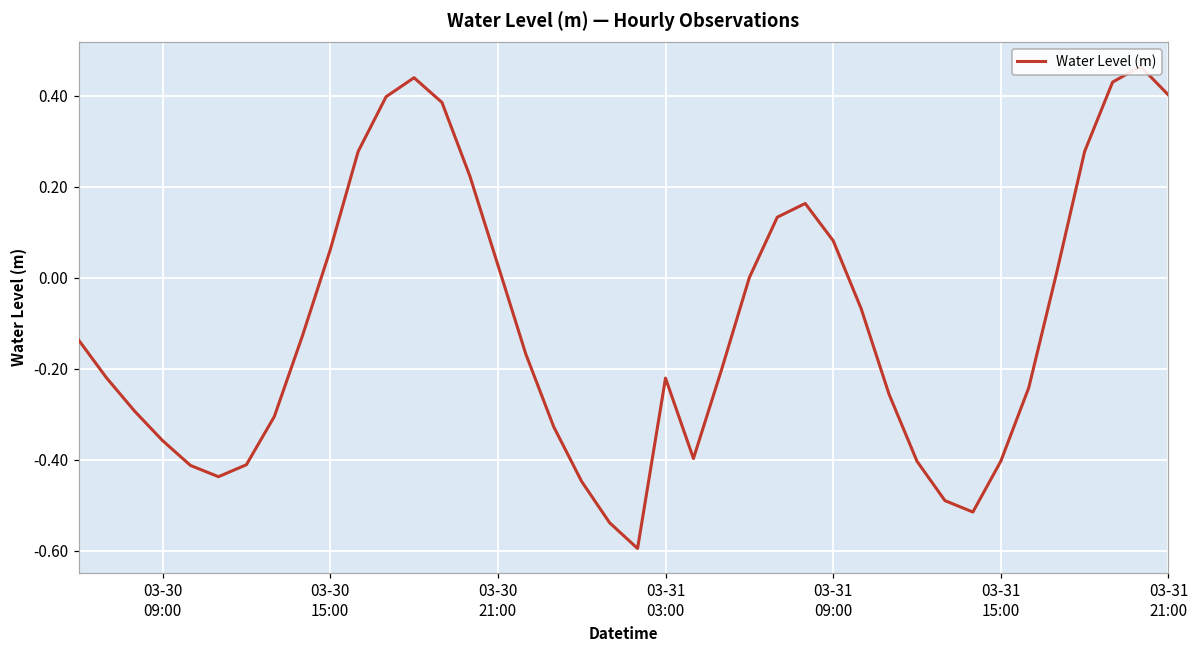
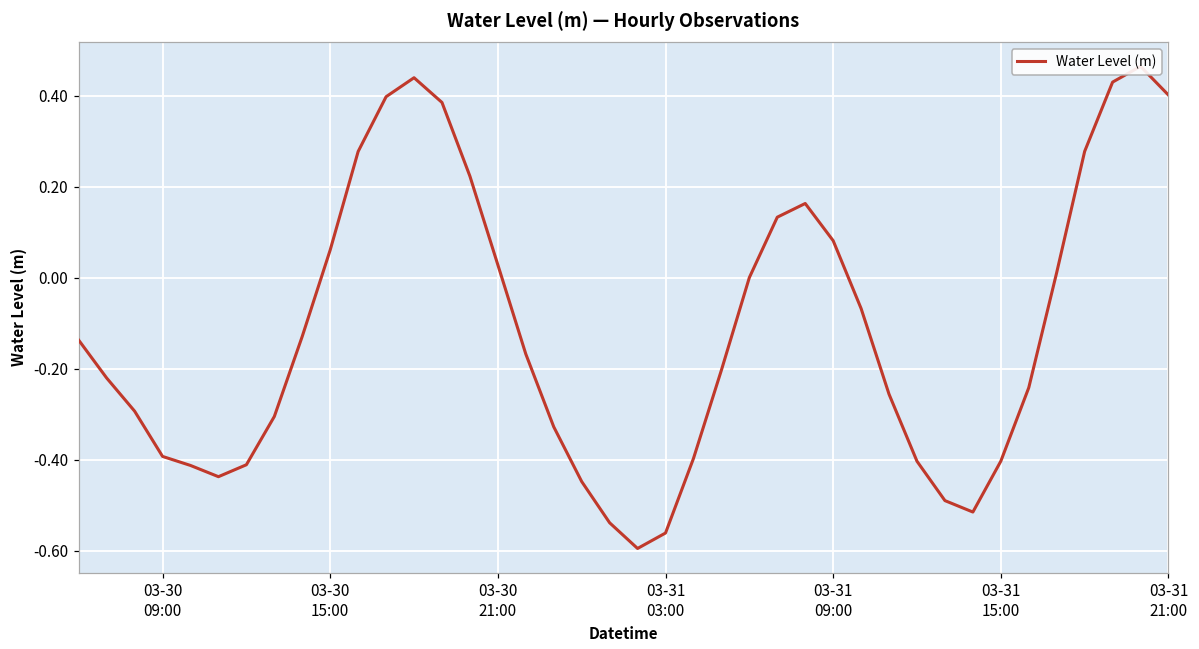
  {
-   "03-30 09:00": -0.36,
+   "03-30 09:00": -0.39,
    "03-30 15:00": 0.06,
    "03-30 21:00": 0.03,
-   "03-31 03:00": -0.22,
+   "03-31 03:00": -0.56,
    "03-31 09:00": 0.08,
    "03-31 15:00": -0.40,
    "03-31 21:00": 0.40
  }
